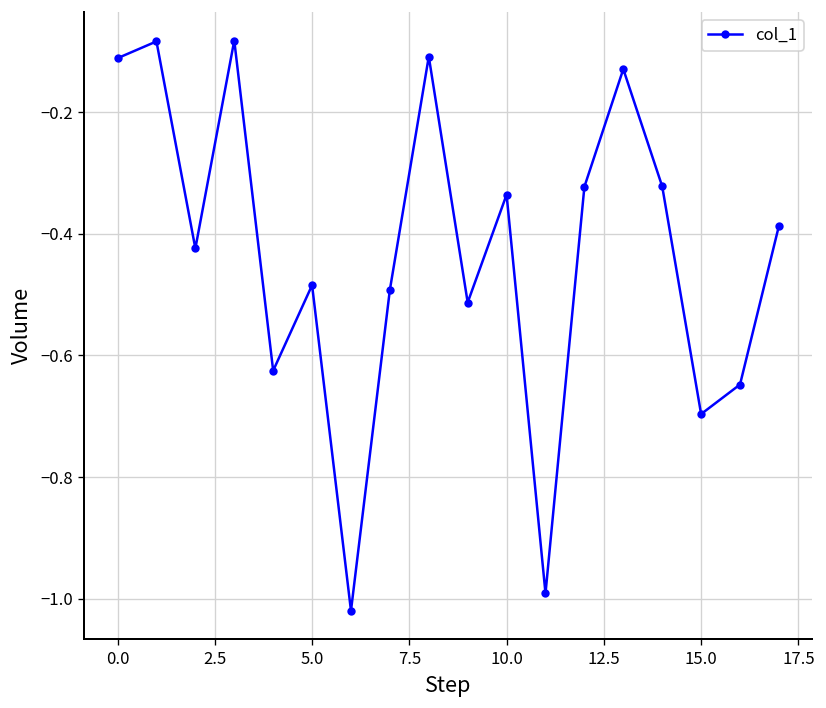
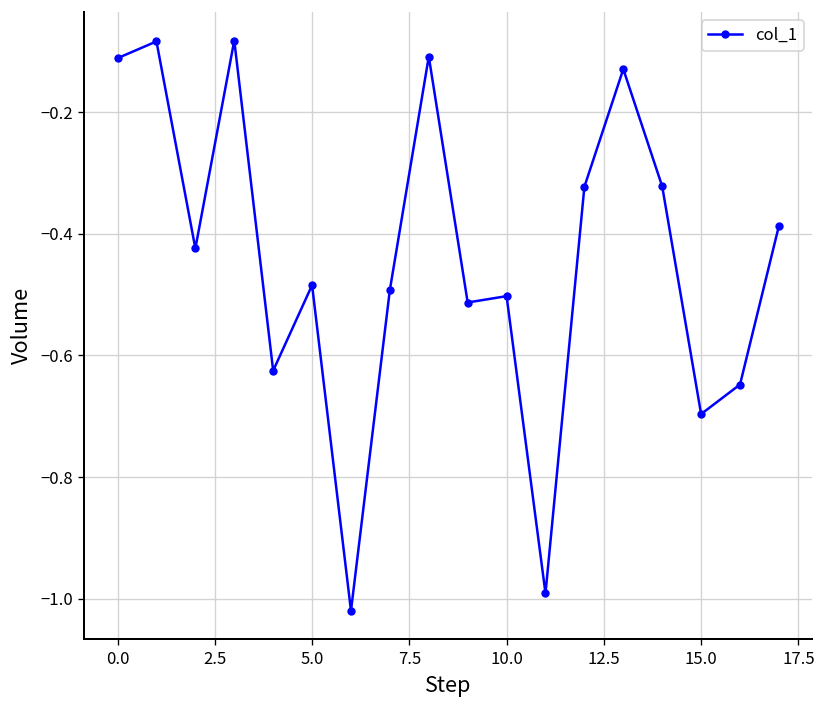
  {
    "0.0": -0.11,
    "5.0": -0.48,
-   "10.0": -0.34,
+   "10.0": -0.50,
    "15.0": -0.70
  }
